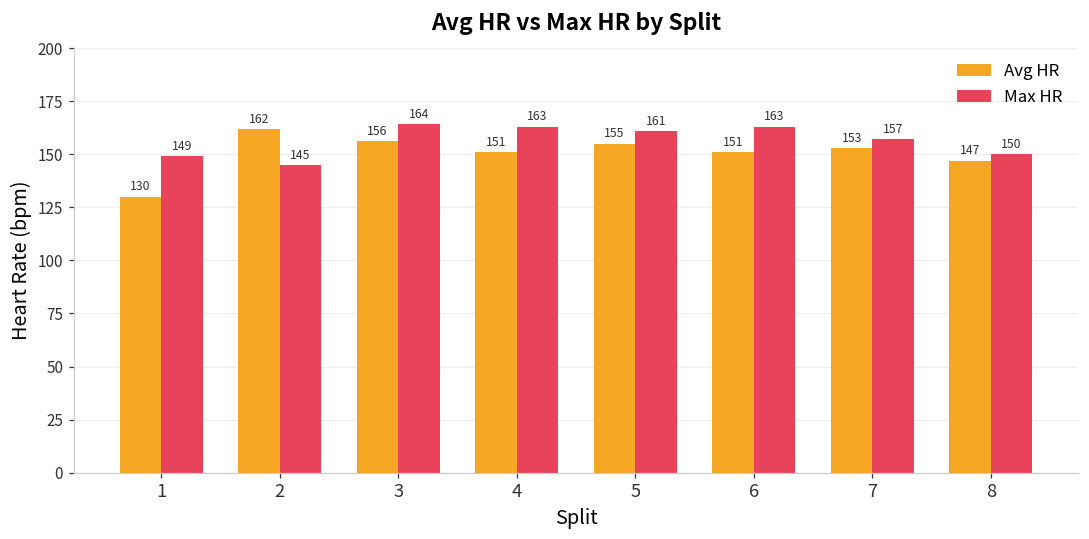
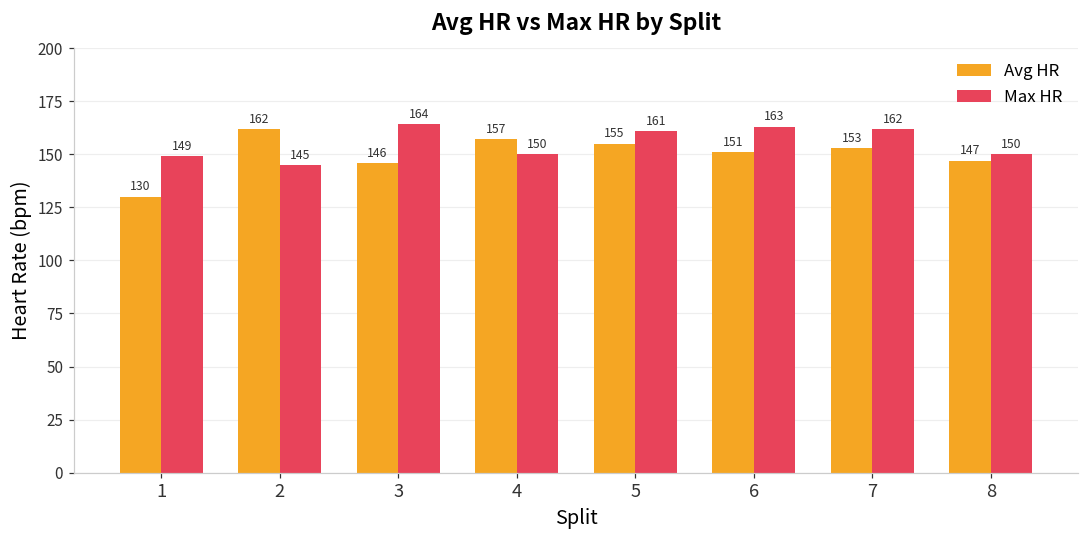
  {
    "Avg HR": {
      "1": 130,
      "2": 162,
-     "3": 156,
-     "4": 151,
+     "3": 146,
+     "4": 157,
      "5": 155,
      "6": 151,
      "7": 153,
      "8": 147
    },
    "Max HR": {
      "1": 149,
      "2": 145,
      "3": 164,
-     "4": 163,
+     "4": 150,
      "5": 161,
      "6": 163,
-     "7": 157,
+     "7": 162,
      "8": 150
    }
  }
